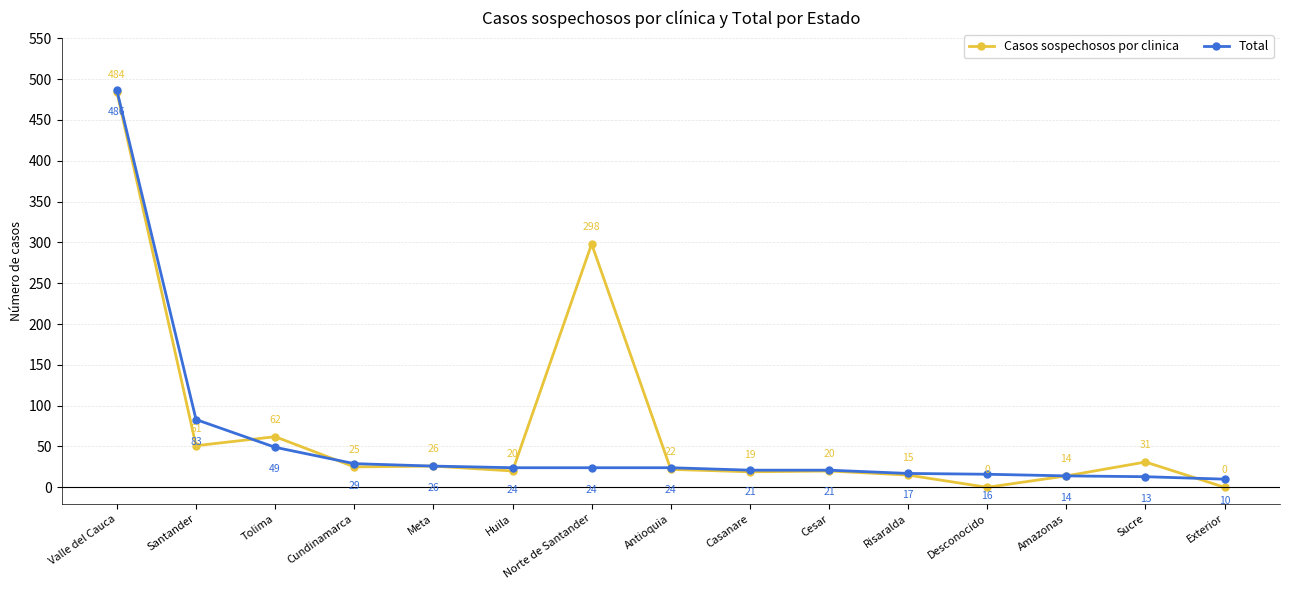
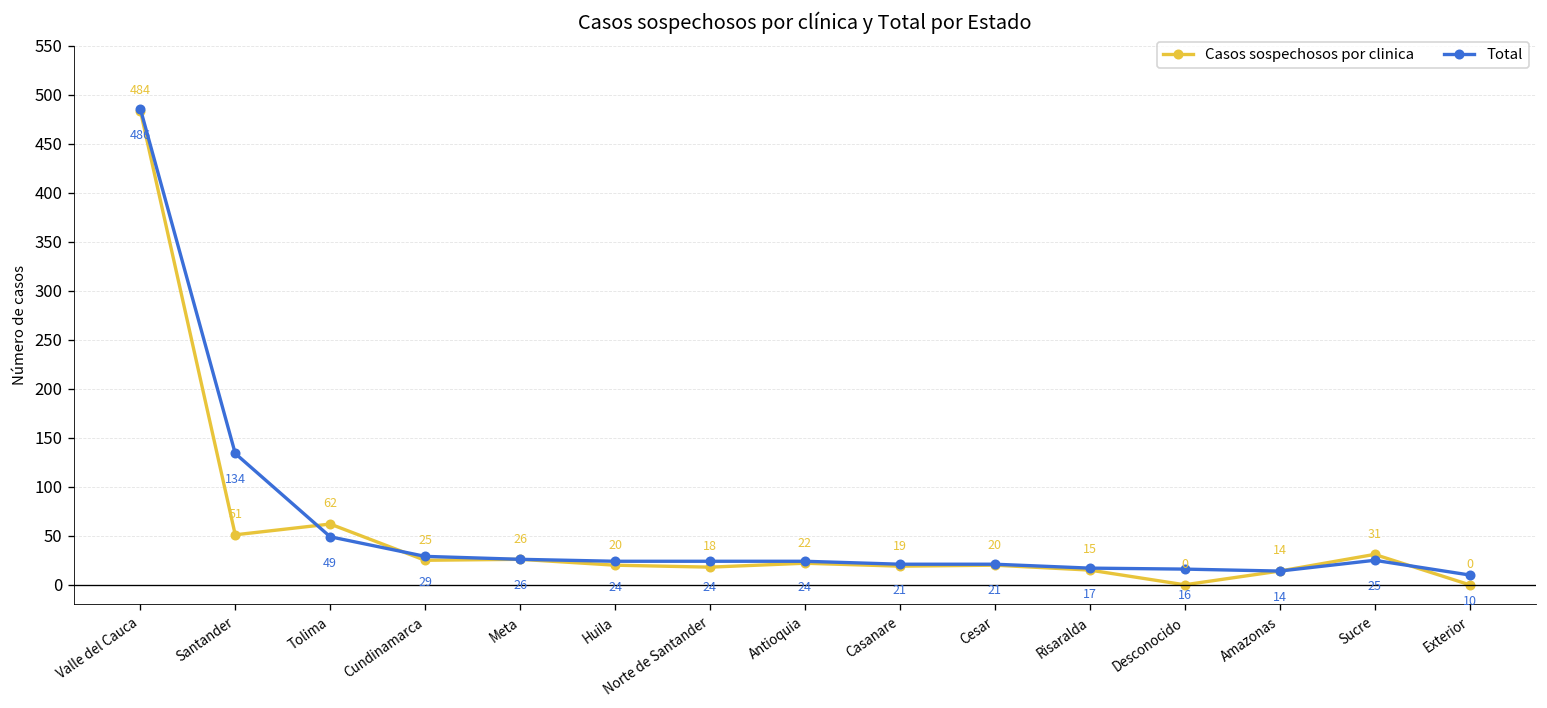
  {
    "Casos sospechosos por clinica": {
      "Santander": 51,
      "Tolima": 62,
      "Cundinamarca": 25,
      "Huila": 20,
-     "Norte de Santander": 298,
+     "Norte de Santander": 18,
      "Sucre": 31,
      "Exterior": 0
    },
    "Total": {
-     "Santander": 83,
+     "Santander": 134,
      "Tolima": 49,
      "Cundinamarca": 29,
      "Huila": 24,
      "Norte de Santander": 24,
      "Desconocido": 16,
-     "Sucre": 13,
+     "Sucre": 25,
      "Exterior": 10
    }
  }
